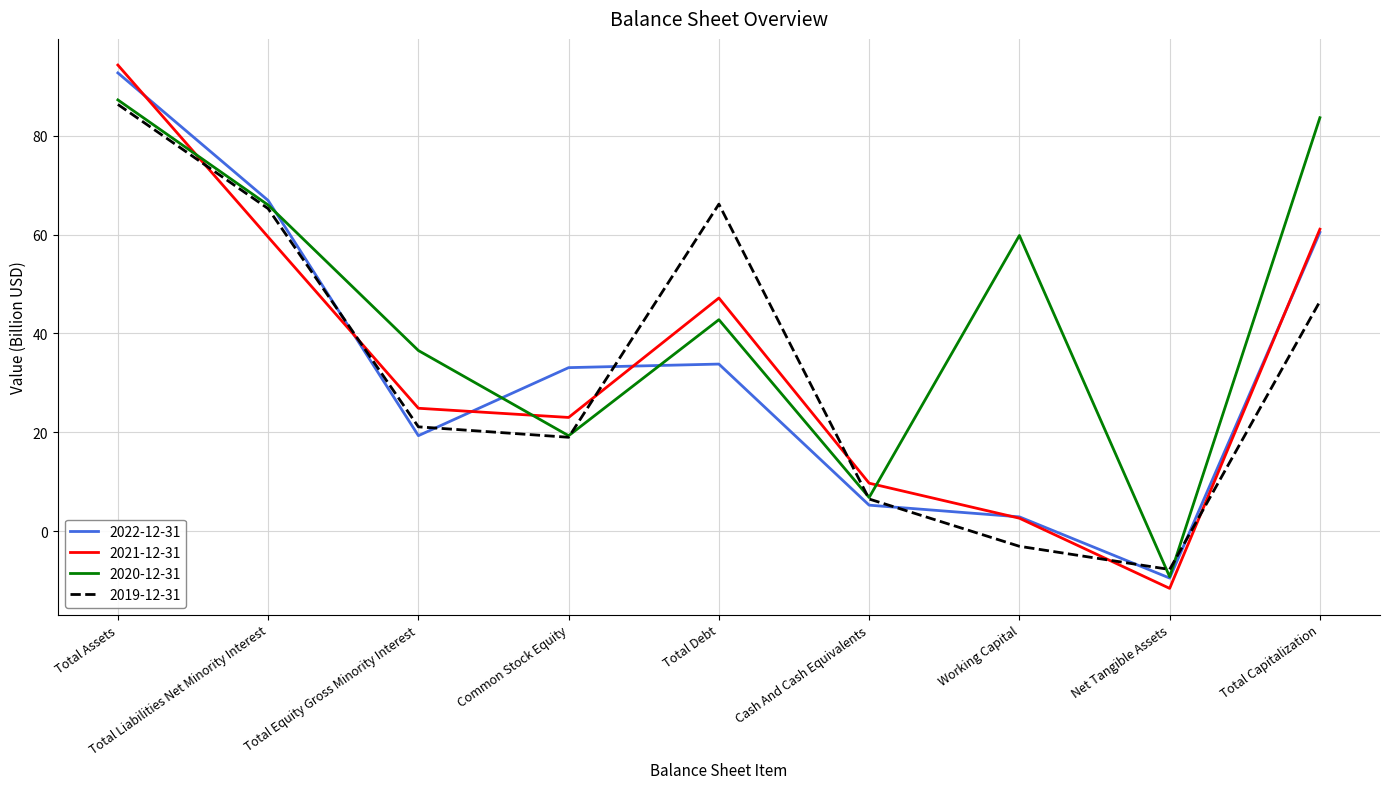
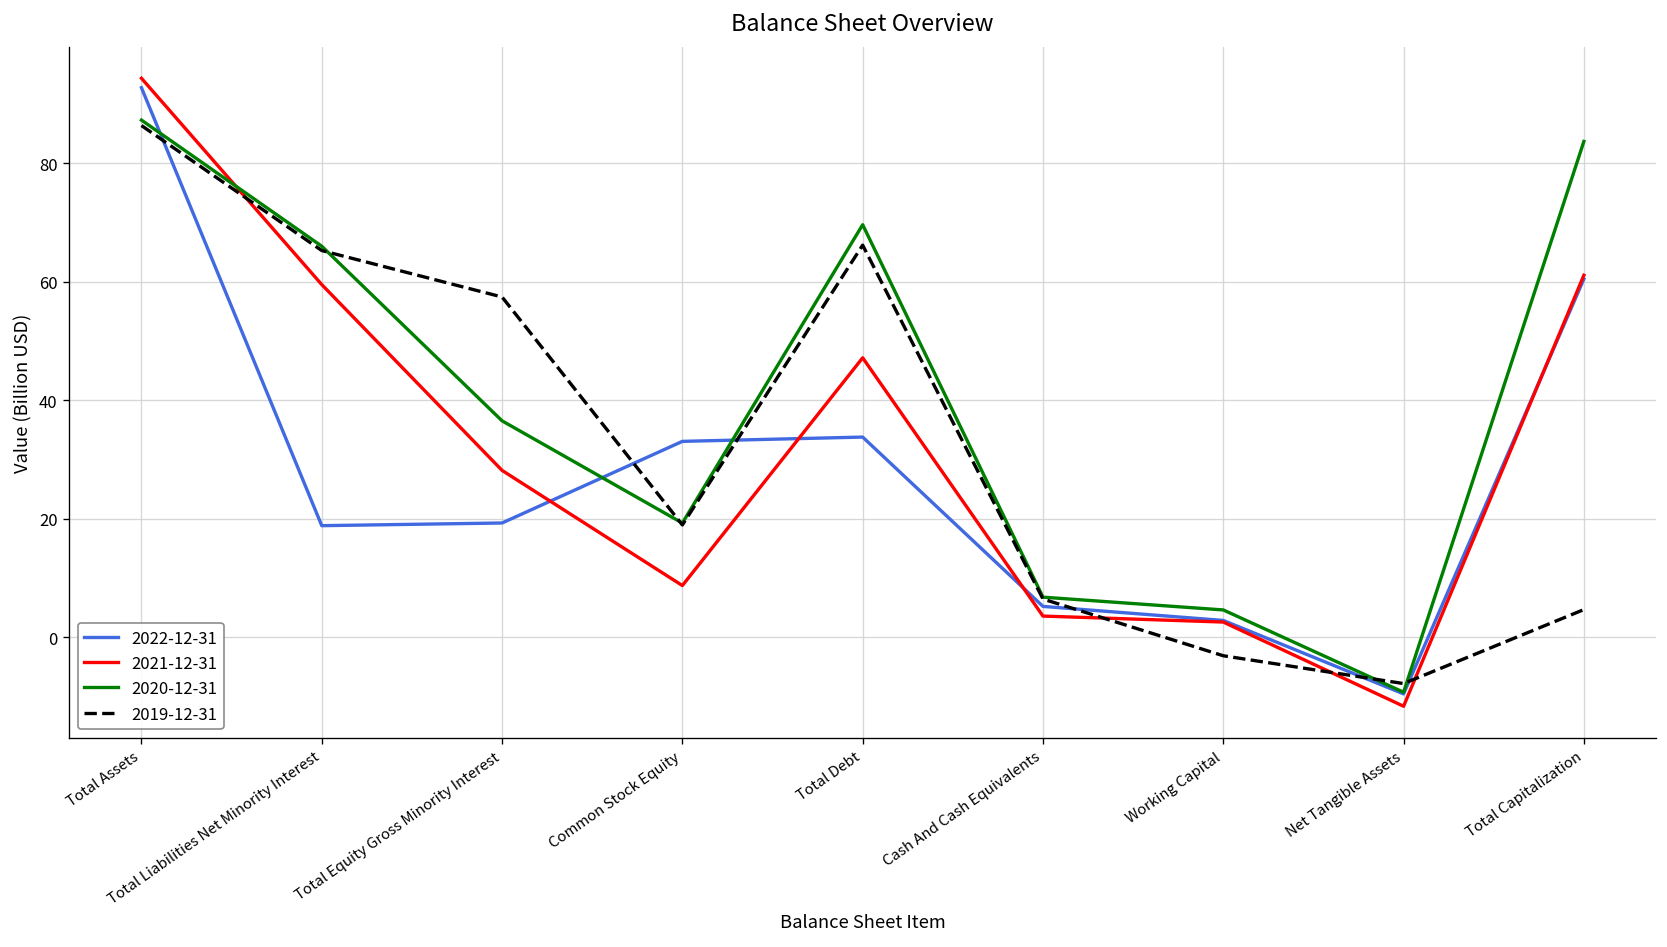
  {
    "2022-12-31": {
      "Total Assets": 93,
-     "Total Liabilities Net Minority Interest": 67,
+     "Total Liabilities Net Minority Interest": 19,
      "Total Equity Gross Minority Interest": 19,
      "Common Stock Equity": 33,
      "Total Debt": 34,
      "Cash And Cash Equivalents": 5,
      "Total Capitalization": 60
    },
    "2021-12-31": {
      "Total Assets": 94,
      "Total Liabilities Net Minority Interest": 60,
-     "Total Equity Gross Minority Interest": 25,
-     "Common Stock Equity": 23,
+     "Total Equity Gross Minority Interest": 28,
+     "Common Stock Equity": 9,
      "Total Debt": 47,
-     "Cash And Cash Equivalents": 10,
+     "Cash And Cash Equivalents": 4,
      "Net Tangible Assets": -12,
      "Total Capitalization": 61
    },
    "2020-12-31": {
      "Total Assets": 87,
      "Total Liabilities Net Minority Interest": 66,
      "Total Equity Gross Minority Interest": 37,
-     "Total Debt": 43,
-     "Working Capital": 60,
+     "Total Debt": 70,
+     "Working Capital": 5,
      "Total Capitalization": 84
    },
    "2019-12-31": {
      "Total Assets": 86,
      "Total Liabilities Net Minority Interest": 65,
-     "Total Equity Gross Minority Interest": 21,
+     "Total Equity Gross Minority Interest": 57,
      "Total Debt": 66,
      "Working Capital": -3,
      "Net Tangible Assets": -8,
-     "Total Capitalization": 46
+     "Total Capitalization": 5
    }
  }
